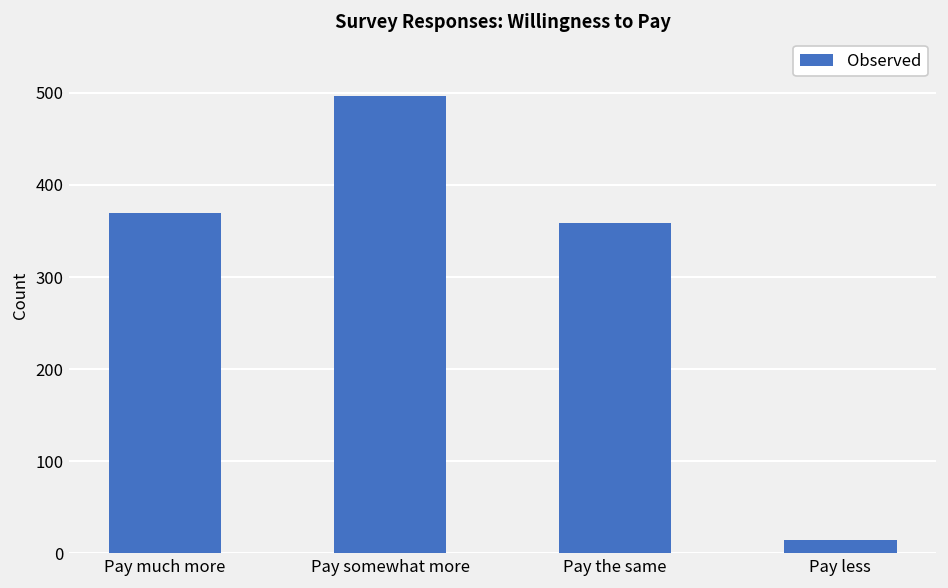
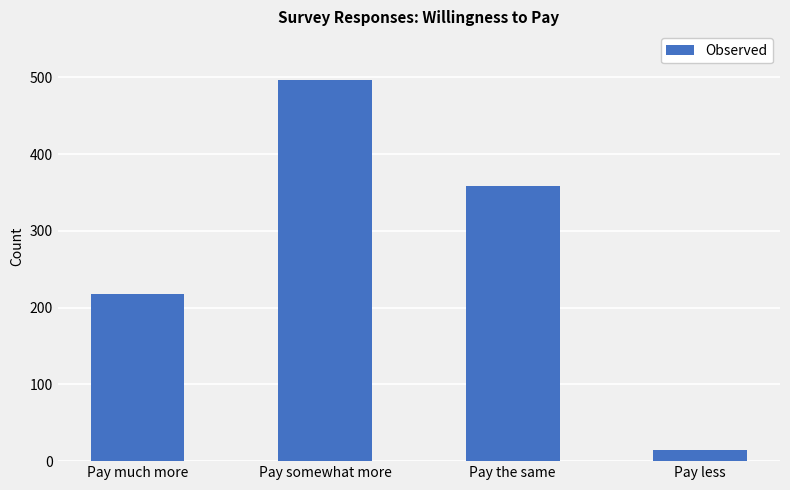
  {
-   "Pay much more": 370,
+   "Pay much more": 220,
    "Pay somewhat more": 500,
    "Pay the same": 360,
    "Pay less": 20
  }
